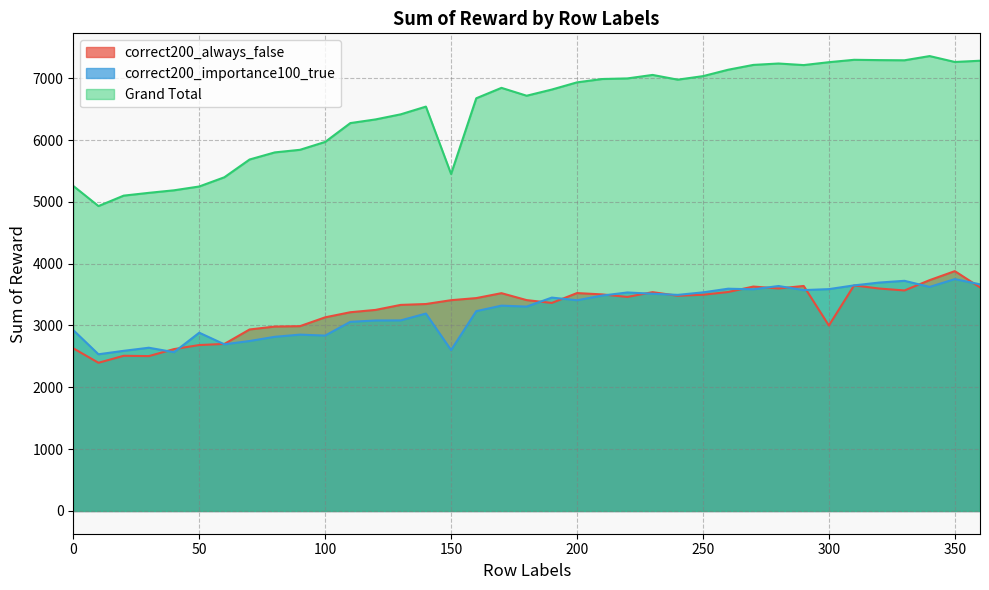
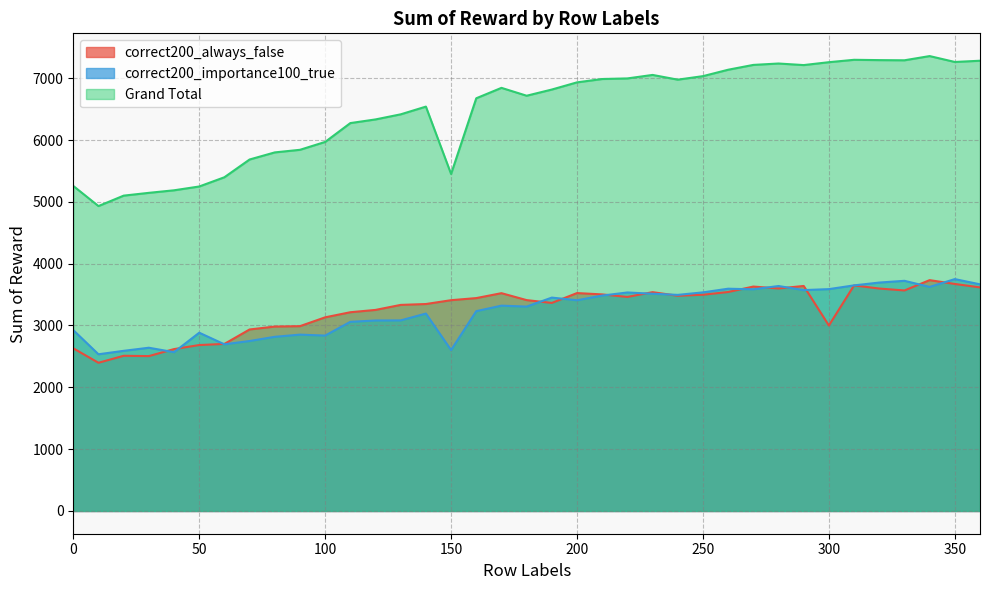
  {
    "correct200_always_false": {
      "0": 2600,
      "50": 2700,
      "100": 3100,
      "150": 3400,
      "200": 3500,
      "300": 3000,
-     "350": 3900
+     "350": 3700
    },
    "correct200_importance100_true": {
      "0": 2900,
      "50": 2900,
      "100": 2800,
      "150": 2600,
      "200": 3400,
      "300": 3600,
      "350": 3800
    },
    "Grand Total": {
      "0": 5300,
      "50": 5200,
      "100": 6000,
      "150": 5500,
      "200": 6900,
      "250": 7000,
      "300": 7300,
      "350": 7300
    }
  }
